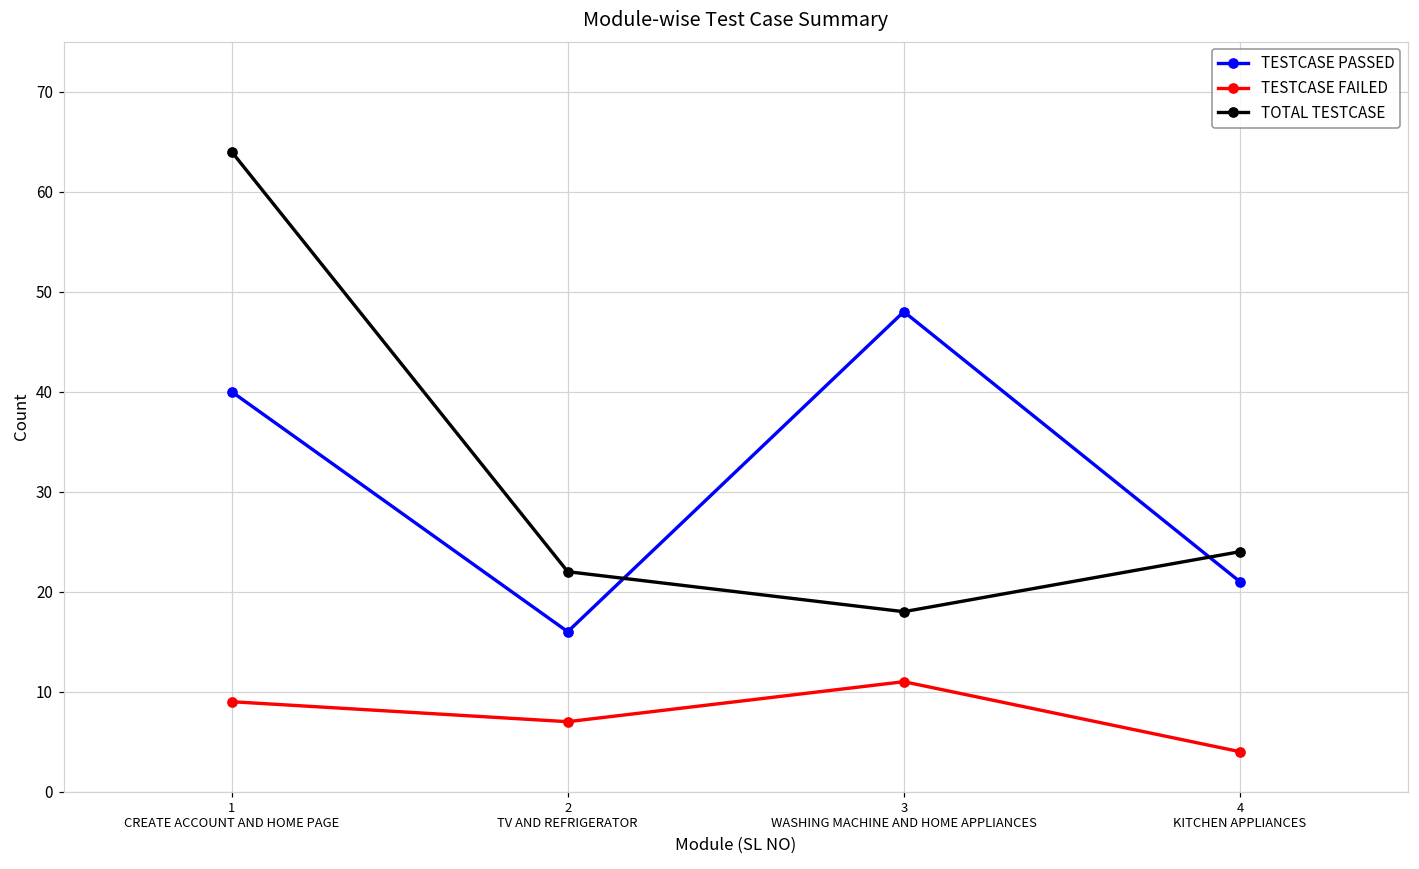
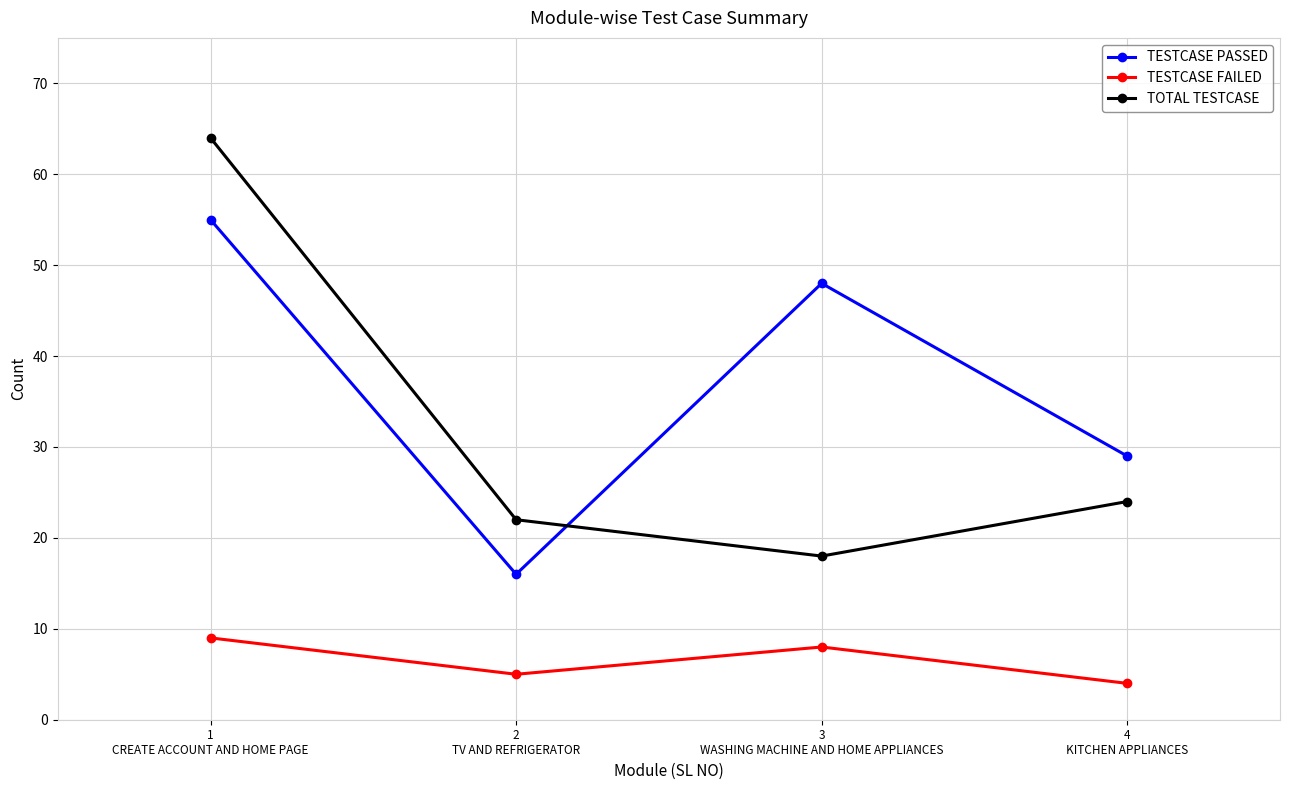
  {
    "TESTCASE PASSED": {
-     "1 CREATE ACCOUNT AND HOME PAGE": 40,
+     "1 CREATE ACCOUNT AND HOME PAGE": 55,
      "2 TV AND REFRIGERATOR": 16,
      "3 WASHING MACHINE AND HOME APPLIANCES": 48,
-     "4 KITCHEN APPLIANCES": 21
+     "4 KITCHEN APPLIANCES": 29
    },
    "TESTCASE FAILED": {
      "1 CREATE ACCOUNT AND HOME PAGE": 9,
-     "2 TV AND REFRIGERATOR": 7,
-     "3 WASHING MACHINE AND HOME APPLIANCES": 11,
+     "2 TV AND REFRIGERATOR": 5,
+     "3 WASHING MACHINE AND HOME APPLIANCES": 8,
      "4 KITCHEN APPLIANCES": 4
    },
    "TOTAL TESTCASE": {
      "1 CREATE ACCOUNT AND HOME PAGE": 64,
      "2 TV AND REFRIGERATOR": 22,
      "3 WASHING MACHINE AND HOME APPLIANCES": 18,
      "4 KITCHEN APPLIANCES": 24
    }
  }
